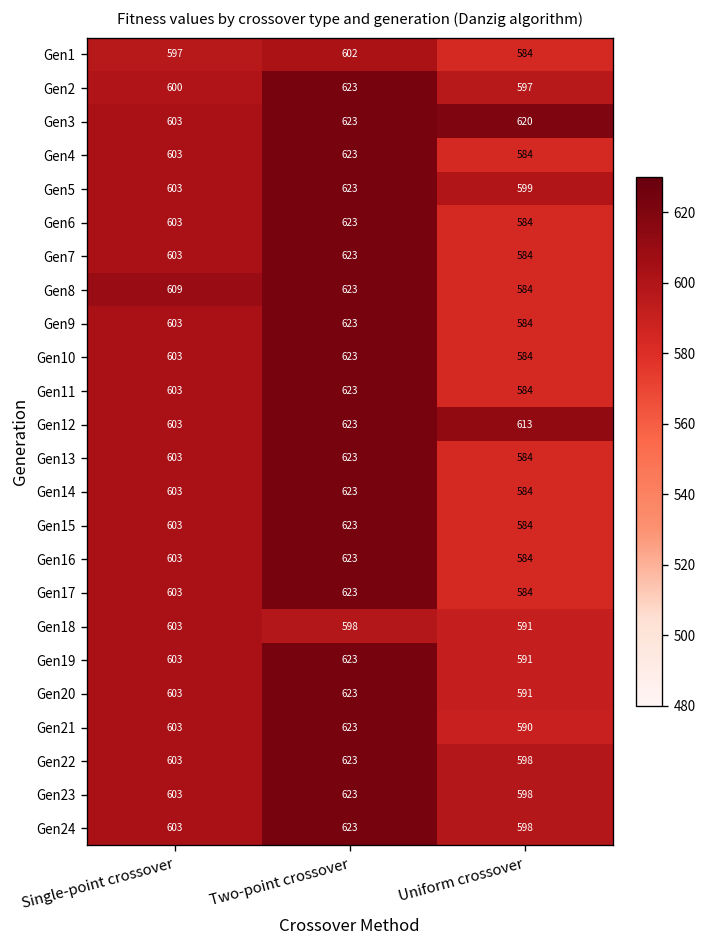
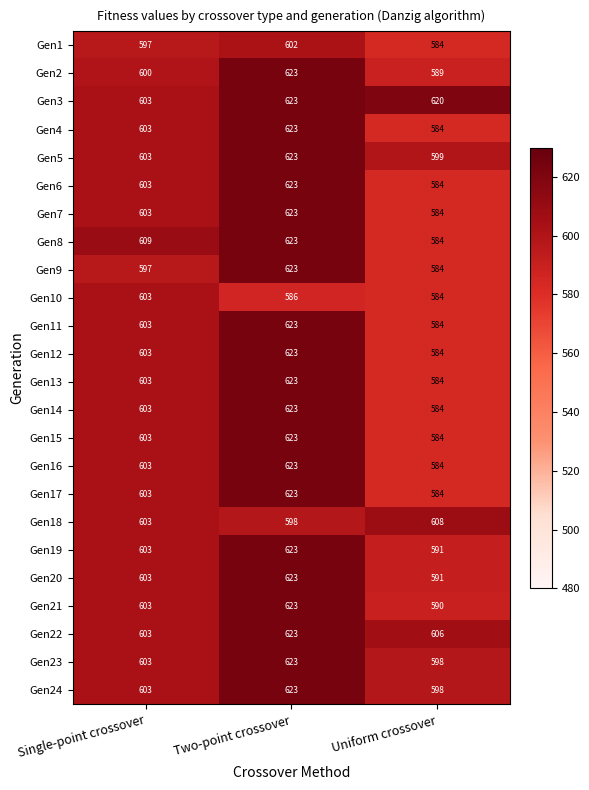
  {
    "Gen1": {
      "Single-point crossover": 597,
      "Two-point crossover": 602,
      "Uniform crossover": 584
    },
    "Gen2": {
      "Single-point crossover": 600,
      "Two-point crossover": 623,
-     "Uniform crossover": 597
+     "Uniform crossover": 589
    },
    "Gen3": {
      "Single-point crossover": 603,
      "Two-point crossover": 623,
      "Uniform crossover": 620
    },
    "Gen4": {
      "Single-point crossover": 603,
      "Two-point crossover": 623,
      "Uniform crossover": 584
    },
    "Gen5": {
      "Single-point crossover": 603,
      "Two-point crossover": 623,
      "Uniform crossover": 599
    },
    "Gen6": {
      "Single-point crossover": 603,
      "Two-point crossover": 623,
      "Uniform crossover": 584
    },
    "Gen7": {
      "Single-point crossover": 603,
      "Two-point crossover": 623,
      "Uniform crossover": 584
    },
    "Gen8": {
      "Single-point crossover": 609,
      "Two-point crossover": 623,
      "Uniform crossover": 584
    },
    "Gen9": {
-     "Single-point crossover": 603,
+     "Single-point crossover": 597,
      "Two-point crossover": 623,
      "Uniform crossover": 584
    },
    "Gen10": {
      "Single-point crossover": 603,
-     "Two-point crossover": 623,
+     "Two-point crossover": 586,
      "Uniform crossover": 584
    },
    "Gen11": {
      "Single-point crossover": 603,
      "Two-point crossover": 623,
      "Uniform crossover": 584
    },
    "Gen12": {
      "Single-point crossover": 603,
      "Two-point crossover": 623,
-     "Uniform crossover": 613
+     "Uniform crossover": 584
    },
    "Gen13": {
      "Single-point crossover": 603,
      "Two-point crossover": 623,
      "Uniform crossover": 584
    },
    "Gen14": {
      "Single-point crossover": 603,
      "Two-point crossover": 623,
      "Uniform crossover": 584
    },
    "Gen15": {
      "Single-point crossover": 603,
      "Two-point crossover": 623,
      "Uniform crossover": 584
    },
    "Gen16": {
      "Single-point crossover": 603,
      "Two-point crossover": 623,
      "Uniform crossover": 584
    },
    "Gen17": {
      "Single-point crossover": 603,
      "Two-point crossover": 623,
      "Uniform crossover": 584
    },
    "Gen18": {
      "Single-point crossover": 603,
      "Two-point crossover": 598,
-     "Uniform crossover": 591
+     "Uniform crossover": 608
    },
    "Gen19": {
      "Single-point crossover": 603,
      "Two-point crossover": 623,
      "Uniform crossover": 591
    },
    "Gen20": {
      "Single-point crossover": 603,
      "Two-point crossover": 623,
      "Uniform crossover": 591
    },
    "Gen21": {
      "Single-point crossover": 603,
      "Two-point crossover": 623,
      "Uniform crossover": 590
    },
    "Gen22": {
      "Single-point crossover": 603,
      "Two-point crossover": 623,
-     "Uniform crossover": 598
+     "Uniform crossover": 606
    },
    "Gen23": {
      "Single-point crossover": 603,
      "Two-point crossover": 623,
      "Uniform crossover": 598
    },
    "Gen24": {
      "Single-point crossover": 603,
      "Two-point crossover": 623,
      "Uniform crossover": 598
    }
  }
